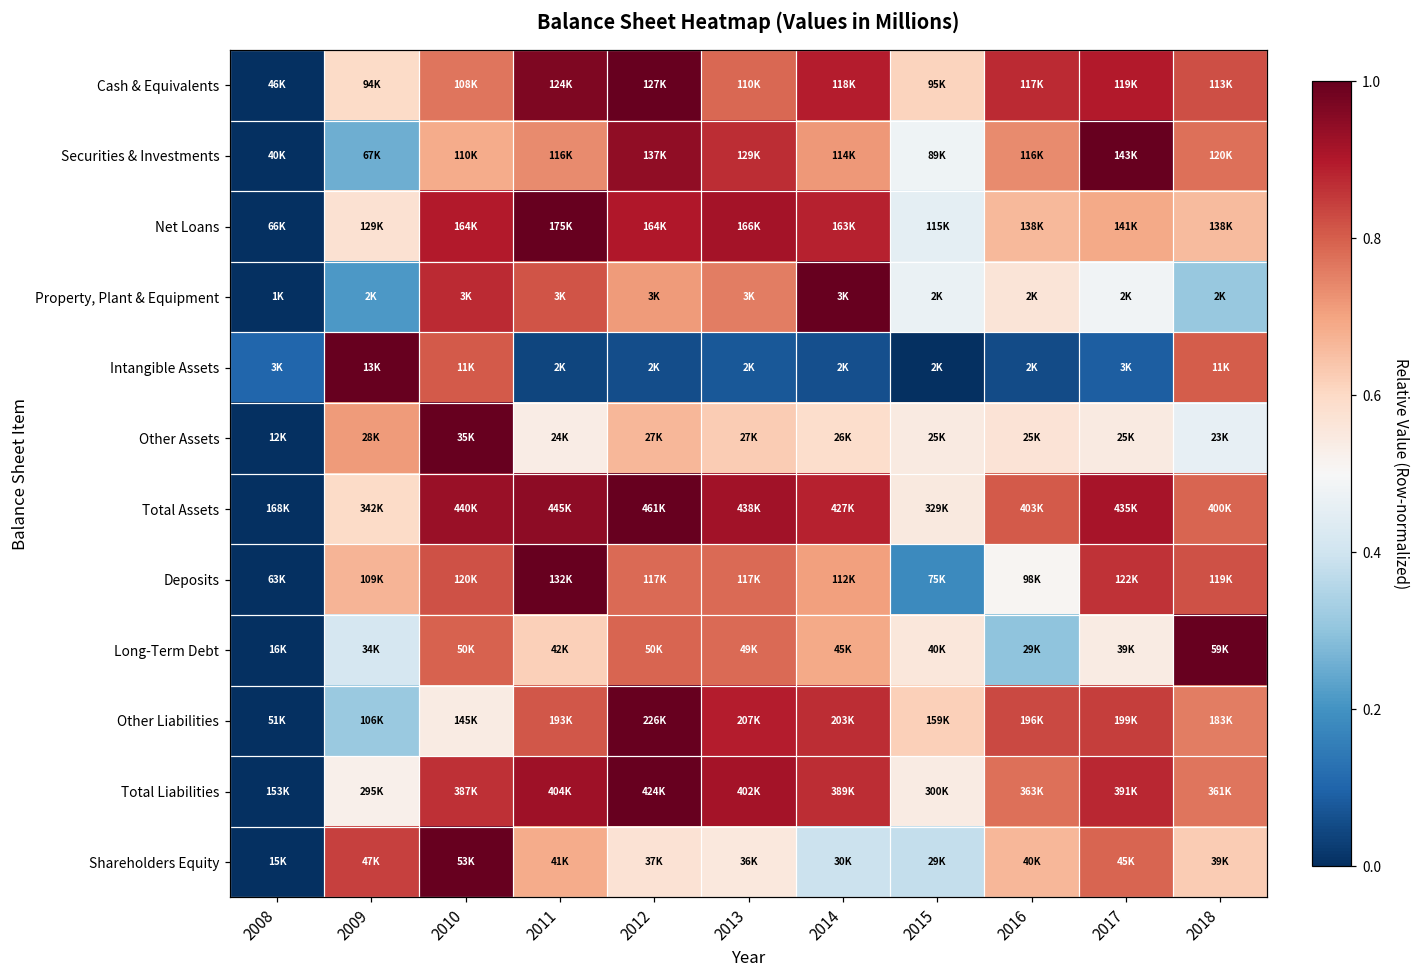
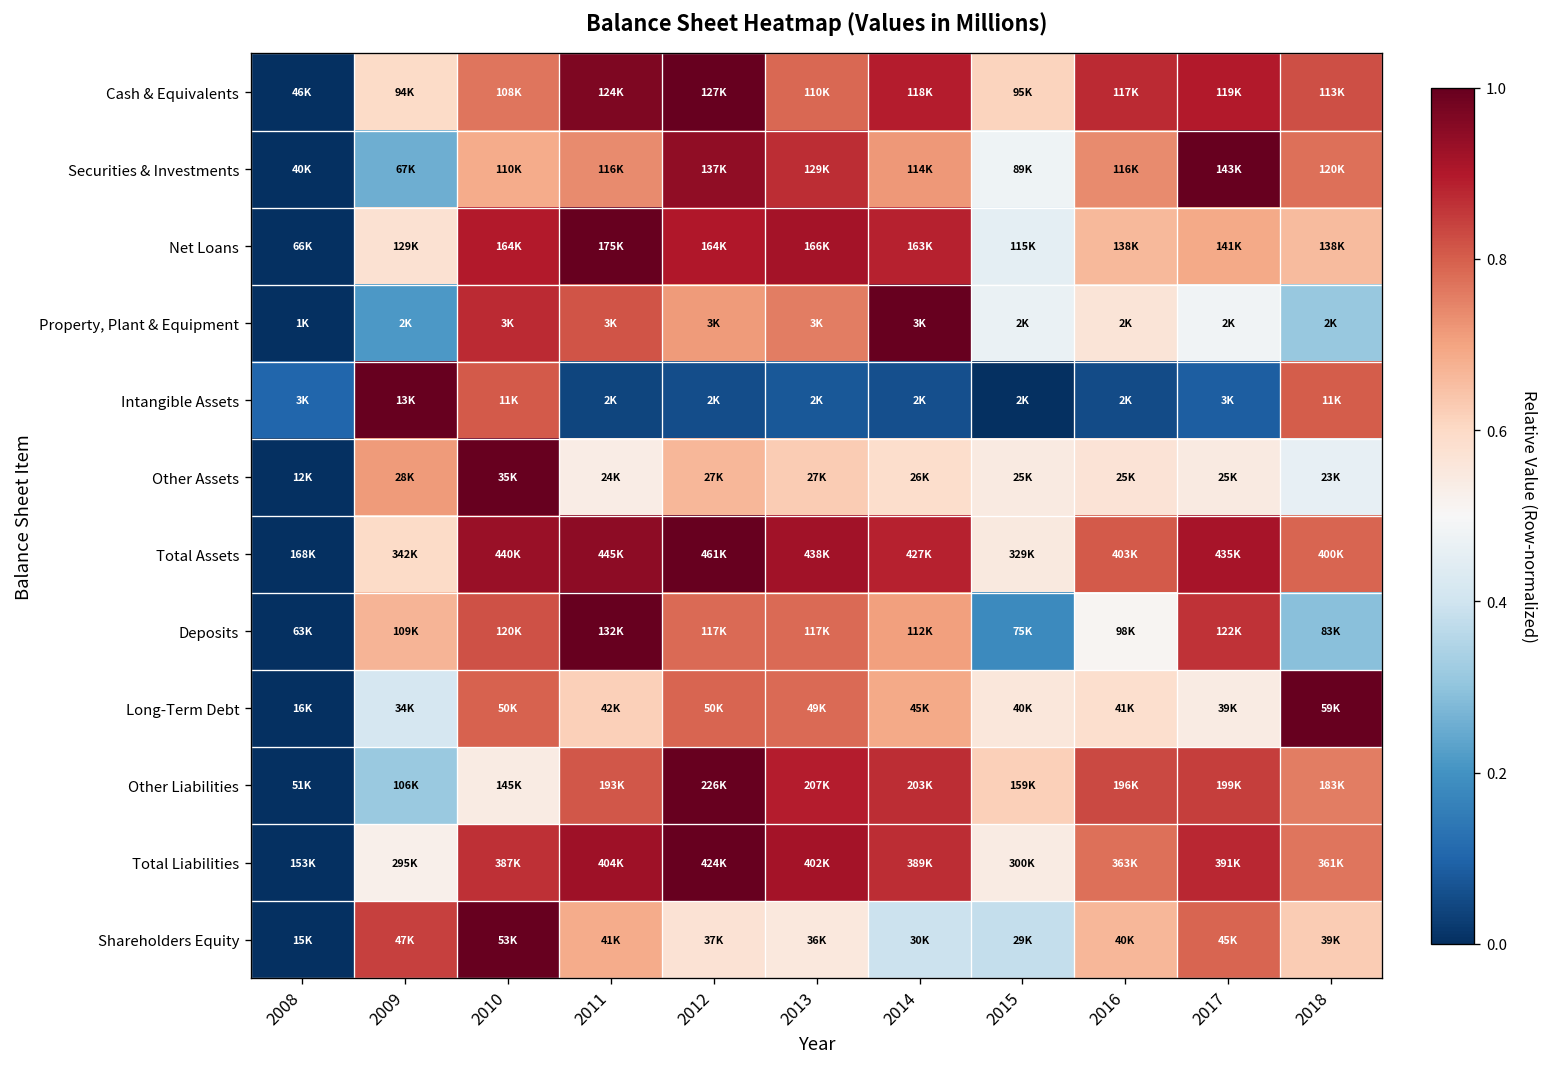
  {
    "Cash & Equivalents": {
      "2008": "46K",
      "2009": "94K",
      "2010": "108K",
      "2011": "124K",
      "2012": "127K",
      "2013": "110K",
      "2014": "118K",
      "2015": "95K",
      "2016": "117K",
      "2017": "119K",
      "2018": "113K"
    },
    "Securities & Investments": {
      "2008": "40K",
      "2009": "67K",
      "2010": "110K",
      "2011": "116K",
      "2012": "137K",
      "2013": "129K",
      "2014": "114K",
      "2015": "89K",
      "2016": "116K",
      "2017": "143K",
      "2018": "120K"
    },
    "Net Loans": {
      "2008": "66K",
      "2009": "129K",
      "2010": "164K",
      "2011": "175K",
      "2012": "164K",
      "2013": "166K",
      "2014": "163K",
      "2015": "115K",
      "2016": "138K",
      "2017": "141K",
      "2018": "138K"
    },
    "Property, Plant & Equipment": {
      "2008": "1K",
      "2009": "2K",
      "2010": "3K",
      "2011": "3K",
      "2012": "3K",
      "2013": "3K",
      "2014": "3K",
      "2015": "2K",
      "2016": "2K",
      "2017": "2K",
      "2018": "2K"
    },
    "Intangible Assets": {
      "2008": "3K",
      "2009": "13K",
      "2010": "11K",
      "2011": "2K",
      "2012": "2K",
      "2013": "2K",
      "2014": "2K",
      "2015": "2K",
      "2016": "2K",
      "2017": "3K",
      "2018": "11K"
    },
    "Other Assets": {
      "2008": "12K",
      "2009": "28K",
      "2010": "35K",
      "2011": "24K",
      "2012": "27K",
      "2013": "27K",
      "2014": "26K",
      "2015": "25K",
      "2016": "25K",
      "2017": "25K",
      "2018": "23K"
    },
    "Total Assets": {
      "2008": "168K",
      "2009": "342K",
      "2010": "440K",
      "2011": "445K",
      "2012": "461K",
      "2013": "438K",
      "2014": "427K",
      "2015": "329K",
      "2016": "403K",
      "2017": "435K",
      "2018": "400K"
    },
    "Deposits": {
      "2008": "63K",
      "2009": "109K",
      "2010": "120K",
      "2011": "132K",
      "2012": "117K",
      "2013": "117K",
      "2014": "112K",
      "2015": "75K",
      "2016": "98K",
      "2017": "122K",
-     "2018": "119K"
+     "2018": "83K"
    },
    "Long-Term Debt": {
      "2008": "16K",
      "2009": "34K",
      "2010": "50K",
      "2011": "42K",
      "2012": "50K",
      "2013": "49K",
      "2014": "45K",
      "2015": "40K",
-     "2016": "29K",
+     "2016": "41K",
      "2017": "39K",
      "2018": "59K"
    },
    "Other Liabilities": {
      "2008": "51K",
      "2009": "106K",
      "2010": "145K",
      "2011": "193K",
      "2012": "226K",
      "2013": "207K",
      "2014": "203K",
      "2015": "159K",
      "2016": "196K",
      "2017": "199K",
      "2018": "183K"
    },
    "Total Liabilities": {
      "2008": "153K",
      "2009": "295K",
      "2010": "387K",
      "2011": "404K",
      "2012": "424K",
      "2013": "402K",
      "2014": "389K",
      "2015": "300K",
      "2016": "363K",
      "2017": "391K",
      "2018": "361K"
    },
    "Shareholders Equity": {
      "2008": "15K",
      "2009": "47K",
      "2010": "53K",
      "2011": "41K",
      "2012": "37K",
      "2013": "36K",
      "2014": "30K",
      "2015": "29K",
      "2016": "40K",
      "2017": "45K",
      "2018": "39K"
    }
  }
